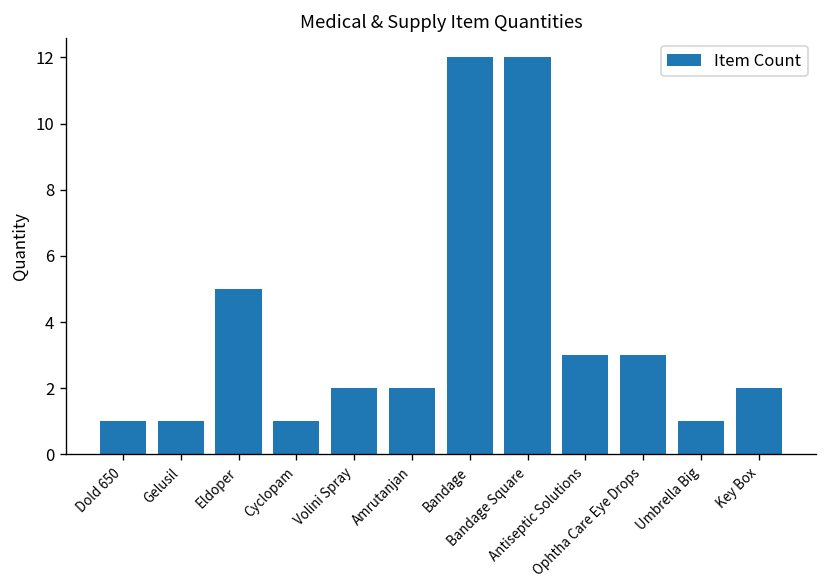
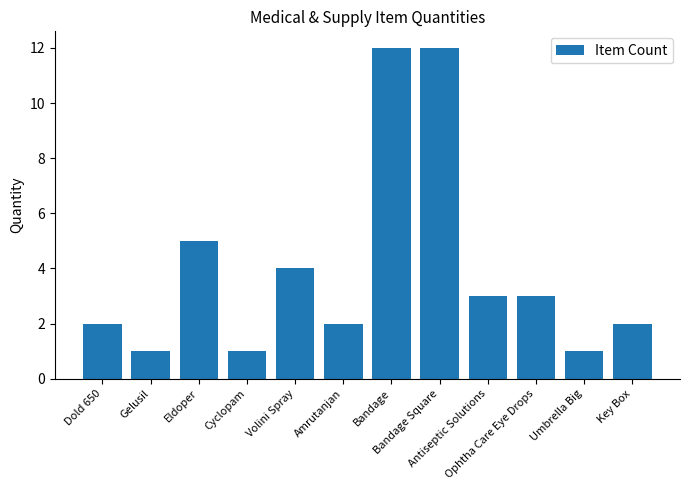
  {
-   "Dold 650": 1,
+   "Dold 650": 2,
    "Gelusil": 1,
    "Eldoper": 5,
    "Cyclopam": 1,
-   "Volini Spray": 2,
+   "Volini Spray": 4,
    "Amrutanjan": 2,
    "Bandage": 12,
    "Bandage Square": 12,
    "Antiseptic Solutions": 3,
    "Ophtha Care Eye Drops": 3,
    "Umbrella Big": 1,
    "Key Box": 2
  }
